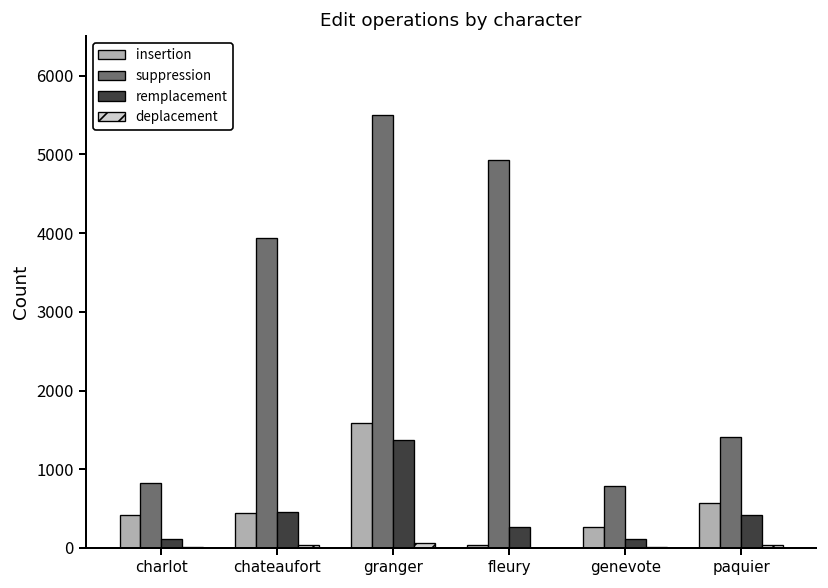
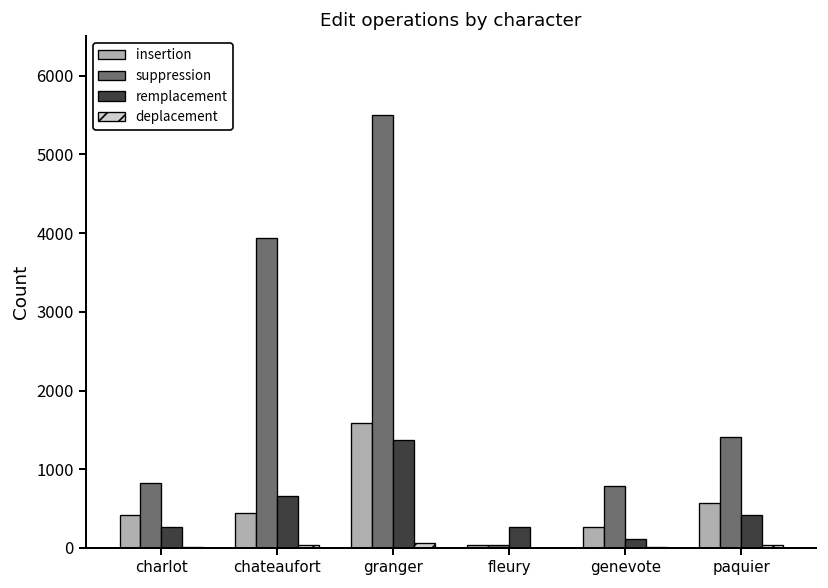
  {
    "suppression": {
      "charlot": 800,
      "chateaufort": 3900,
      "granger": 5500,
-     "fleury": 4900,
+     "fleury": 0,
      "genevote": 800,
      "paquier": 1400
    },
    "remplacement": {
-     "charlot": 100,
-     "chateaufort": 500,
+     "charlot": 300,
+     "chateaufort": 700,
      "granger": 1400,
      "fleury": 300,
      "genevote": 100,
      "paquier": 400
    }
  }
